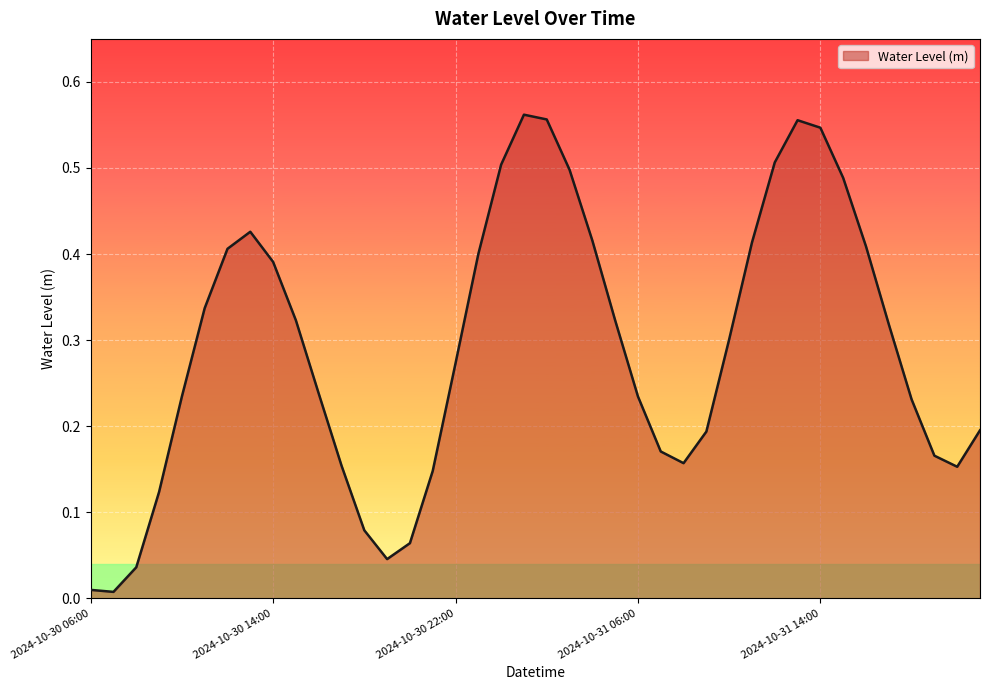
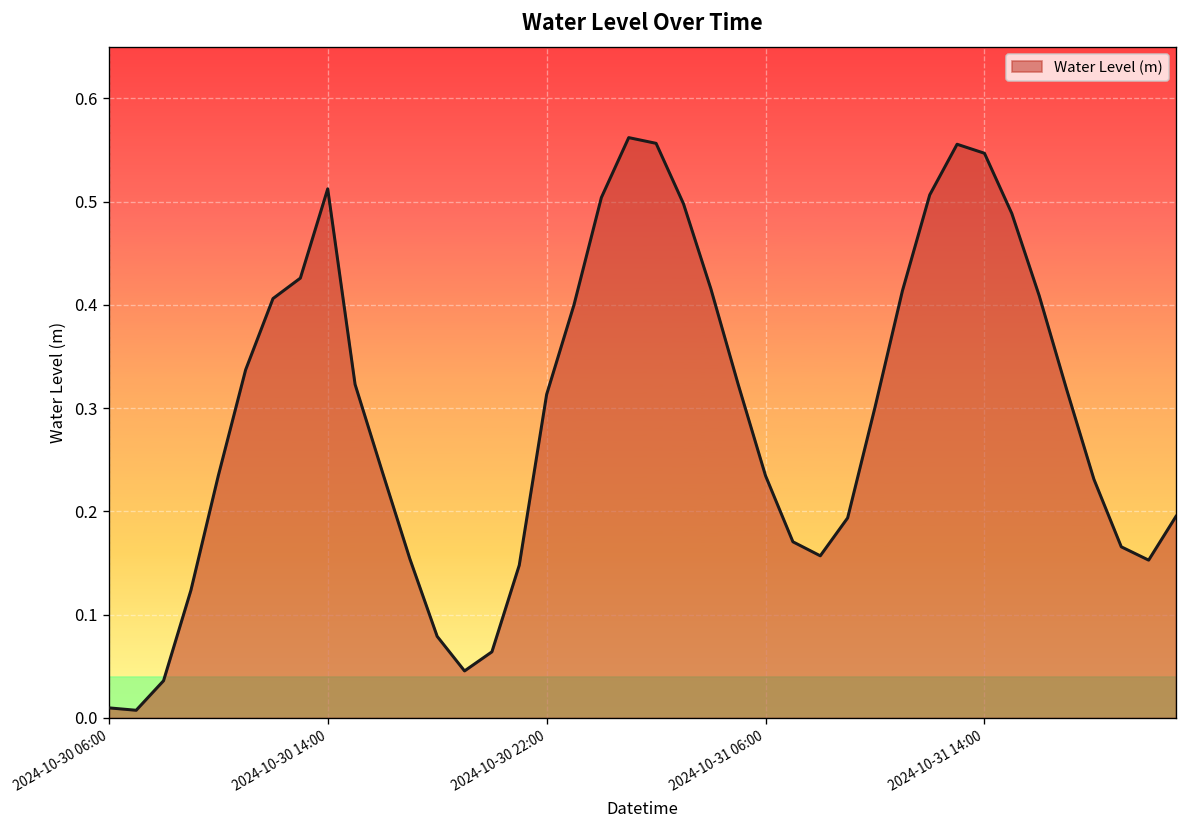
  {
-   "2024-10-30 14:00": 0.39,
-   "2024-10-30 22:00": 0.27,
+   "2024-10-30 14:00": 0.51,
+   "2024-10-30 22:00": 0.31,
    "2024-10-31 06:00": 0.23,
    "2024-10-31 14:00": 0.55
  }
